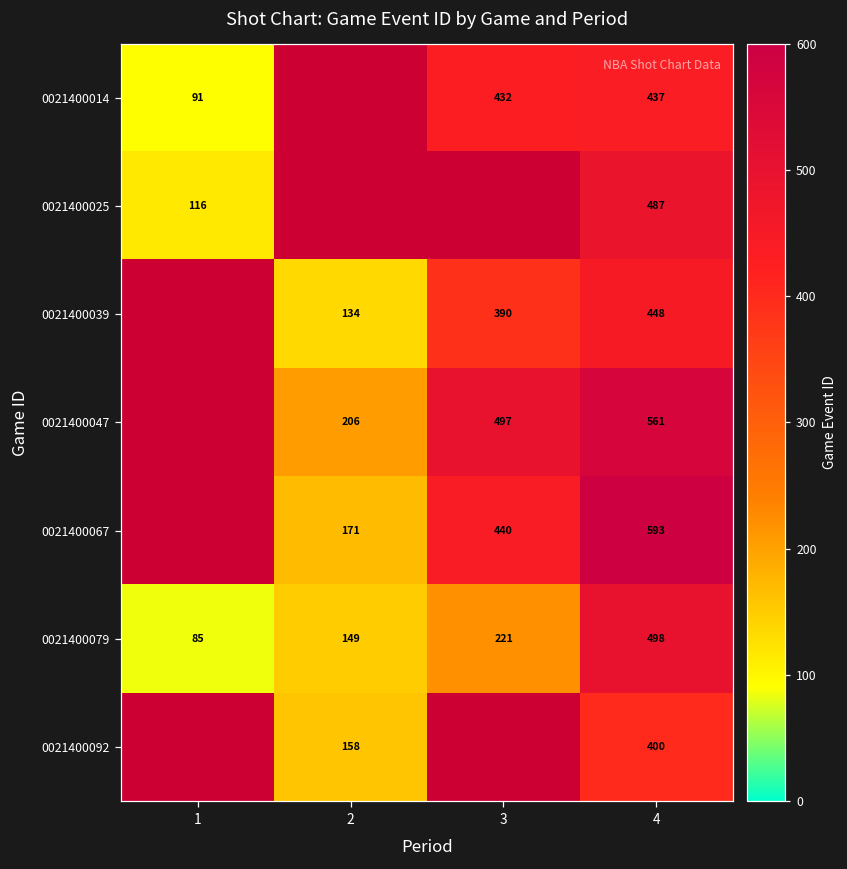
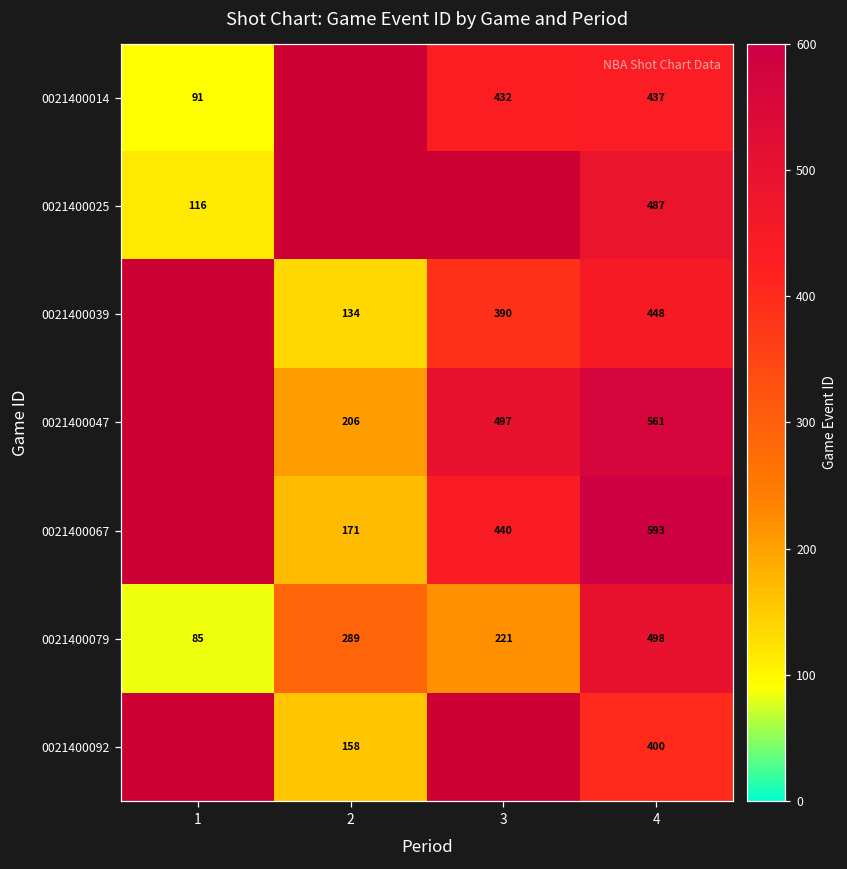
  {
    "0021400014": {
      "1": 91,
      "3": 432
    },
    "0021400025": {
      "1": 116,
      "4": 487
    },
    "0021400039": {
      "2": 134,
      "3": 390,
      "4": 448
    },
    "0021400047": {
      "2": 206,
      "3": 497,
      "4": 561
    },
    "0021400067": {
      "2": 171,
      "3": 440,
      "4": 593
    },
    "0021400079": {
      "1": 85,
-     "2": 149,
+     "2": 289,
      "3": 221,
      "4": 498
    },
    "0021400092": {
      "2": 158,
      "4": 400
    }
  }
